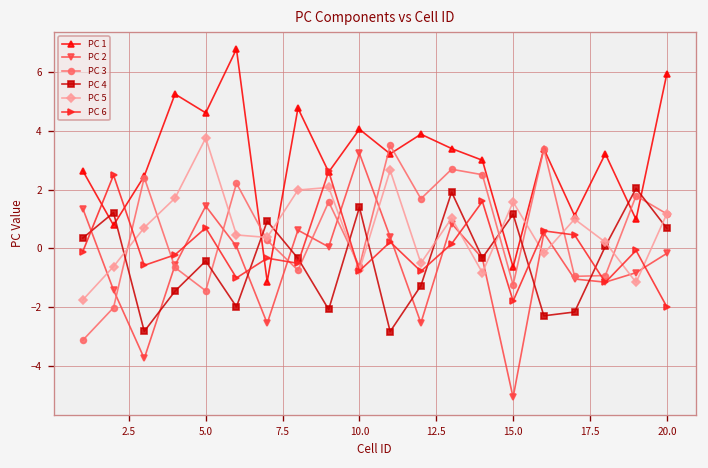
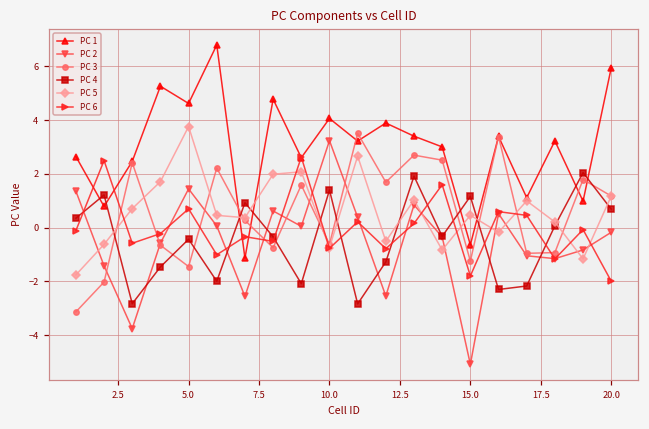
  {
    "PC 5": {
      "5.0": 3.8,
-     "15.0": 1.6
+     "15.0": 0.5
    }
  }
